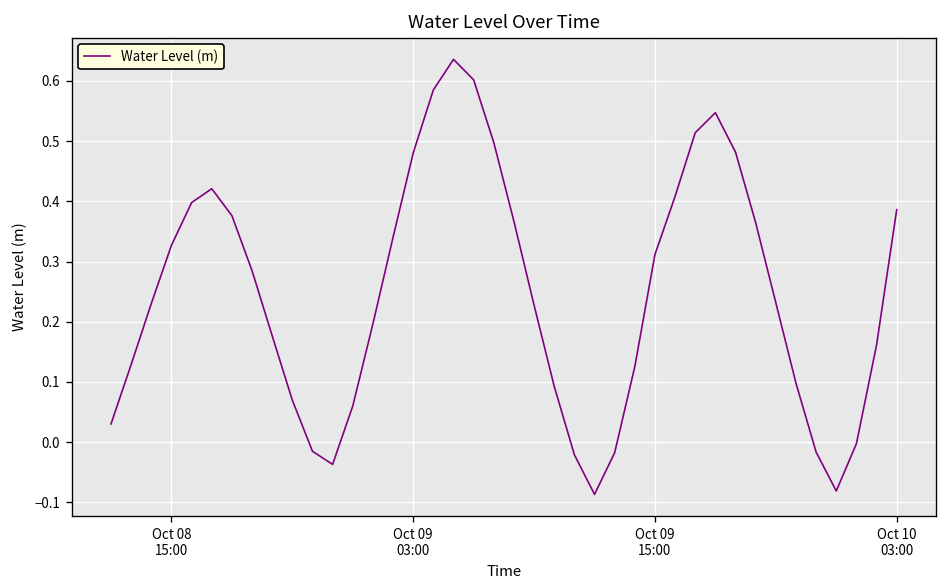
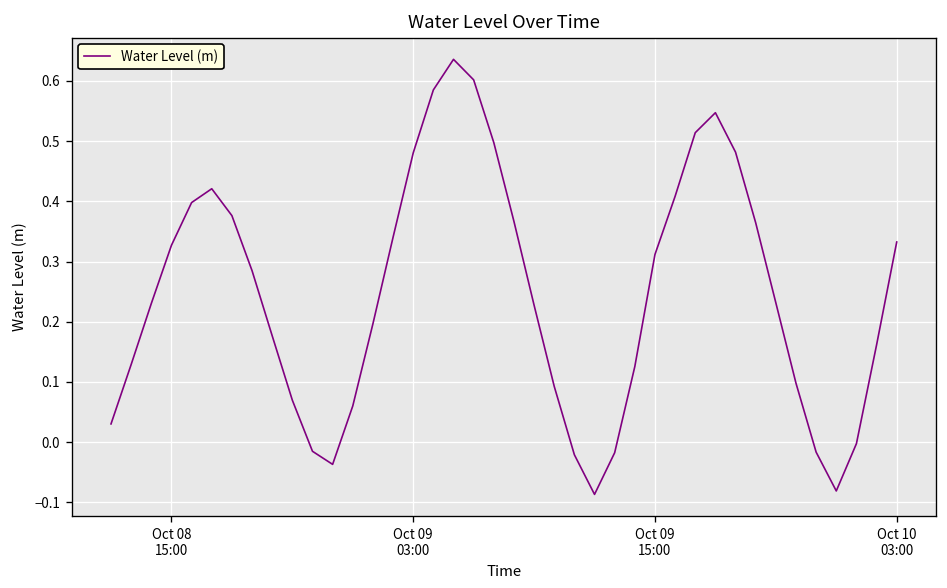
  {
    "Oct 08 15:00": 0.33,
    "Oct 09 03:00": 0.48,
    "Oct 09 15:00": 0.31,
-   "Oct 10 03:00": 0.39
+   "Oct 10 03:00": 0.33
  }
